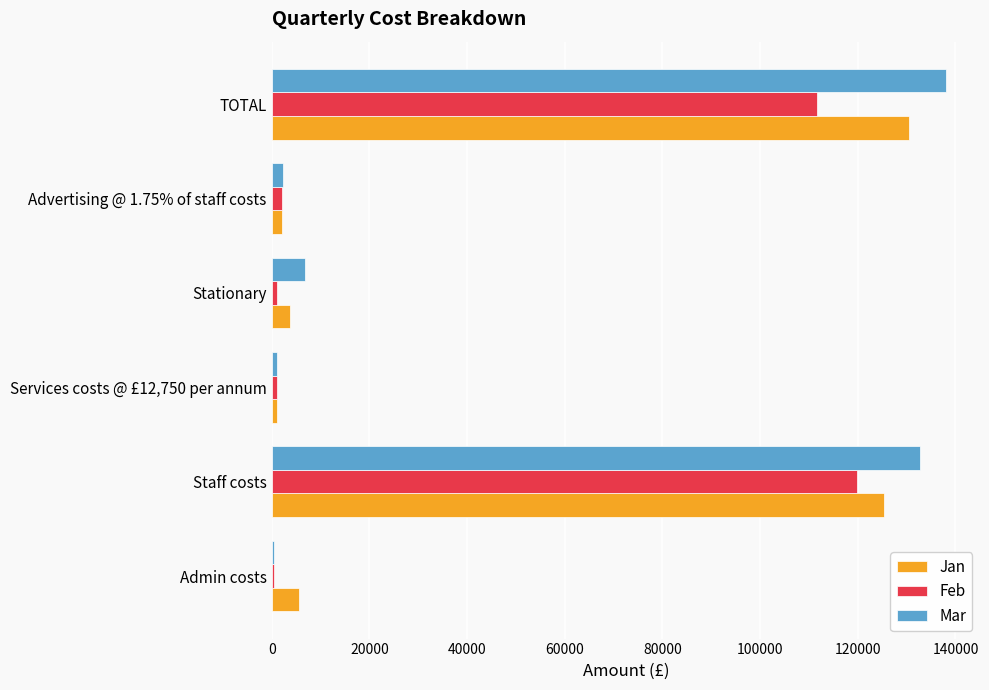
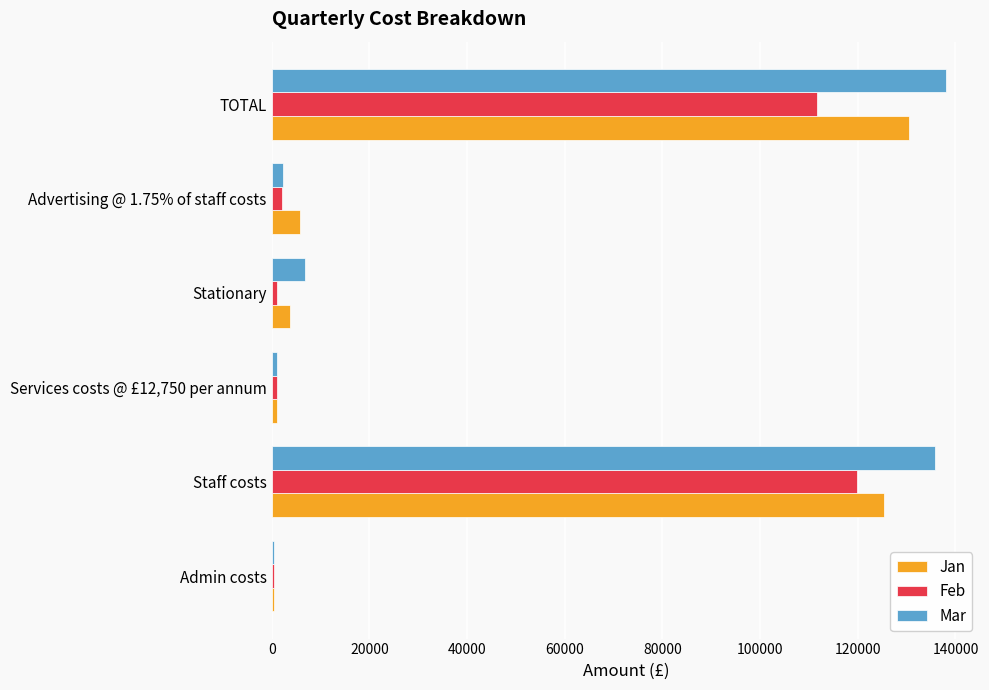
  {
    "Jan": {
      "TOTAL": 130000,
-     "Advertising @ 1.75% of staff costs": 2000,
+     "Advertising @ 1.75% of staff costs": 6000,
      "Stationary": 4000,
      "Services costs @ £12,750 per annum": 1000,
      "Staff costs": 125000,
-     "Admin costs": 6000
+     "Admin costs": 0
    },
    "Feb": {
      "TOTAL": 112000,
      "Advertising @ 1.75% of staff costs": 2000,
      "Stationary": 1000,
      "Services costs @ £12,750 per annum": 1000,
      "Staff costs": 120000,
      "Admin costs": 1000
    },
    "Mar": {
      "TOTAL": 138000,
      "Advertising @ 1.75% of staff costs": 2000,
      "Stationary": 7000,
      "Services costs @ £12,750 per annum": 1000,
-     "Staff costs": 133000
+     "Staff costs": 136000
    }
  }
